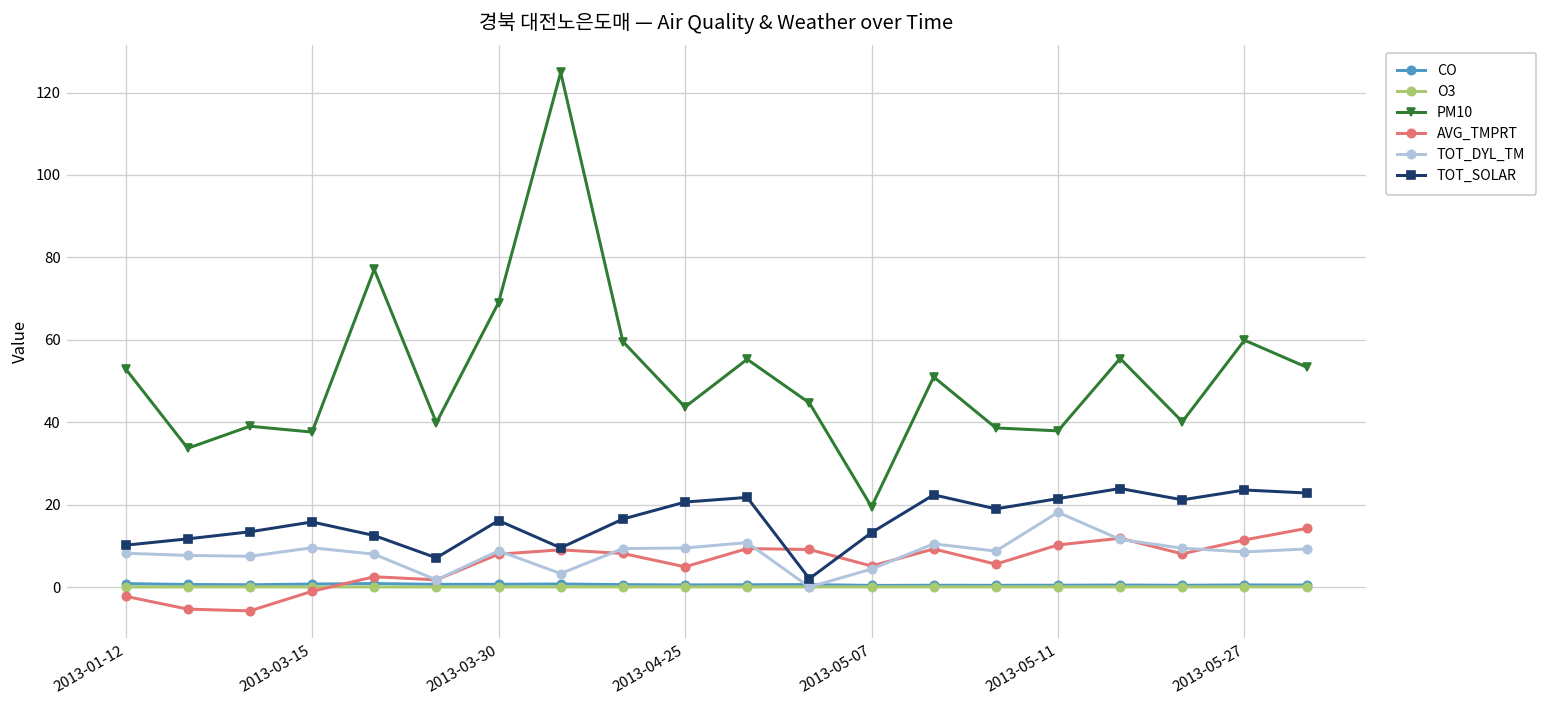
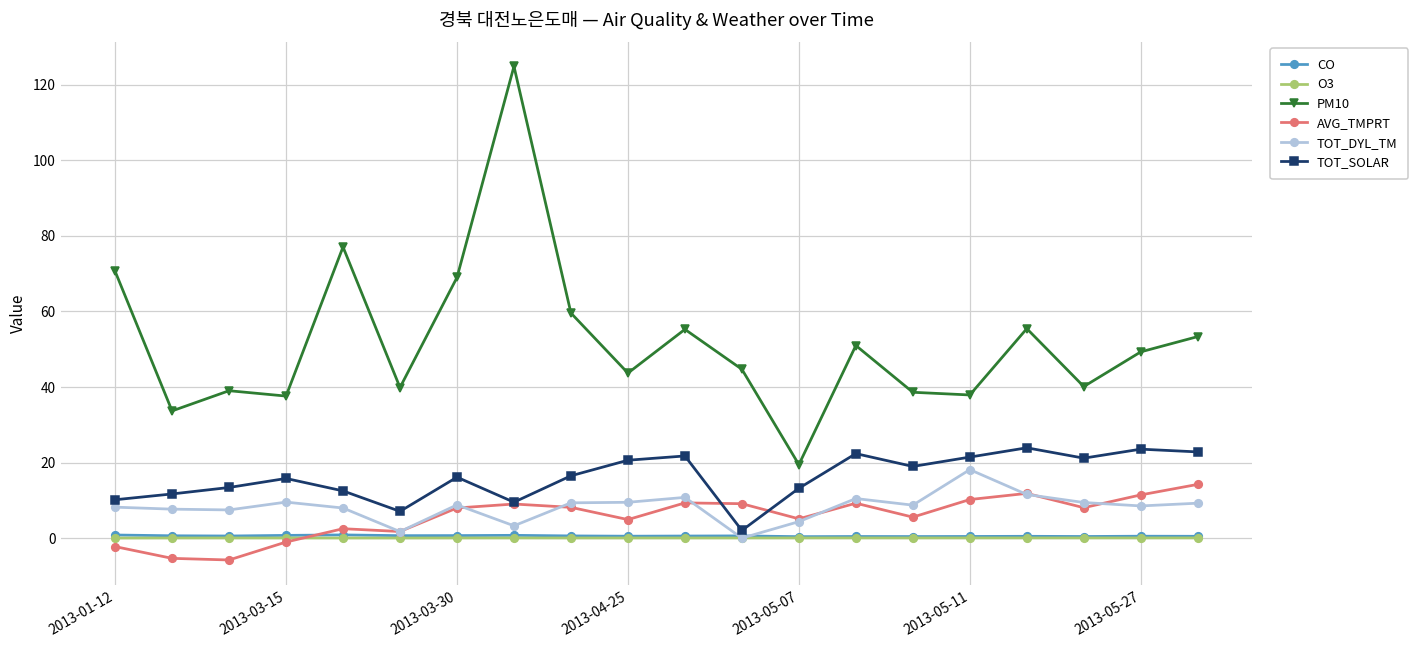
  {
    "CO": {
      "2013-01-12": 1
    },
    "O3": {
      "2013-01-12": 0
    },
    "PM10": {
-     "2013-01-12": 53,
+     "2013-01-12": 71,
      "2013-03-15": 38,
      "2013-03-30": 69,
      "2013-04-25": 44,
      "2013-05-07": 19,
      "2013-05-11": 38,
-     "2013-05-27": 60
+     "2013-05-27": 49
    },
    "AVG_TMPRT": {
      "2013-01-12": -2,
      "2013-03-15": -1,
      "2013-03-30": 8,
      "2013-04-25": 5,
      "2013-05-11": 10,
      "2013-05-27": 11
    },
    "TOT_DYL_TM": {
      "2013-01-12": 8,
      "2013-03-15": 10,
      "2013-03-30": 9,
      "2013-04-25": 9,
      "2013-05-11": 18,
      "2013-05-27": 9
    },
    "TOT_SOLAR": {
      "2013-01-12": 10,
      "2013-03-15": 16,
      "2013-03-30": 16,
      "2013-04-25": 21,
      "2013-05-07": 13,
      "2013-05-11": 21,
      "2013-05-27": 24
    }
  }
